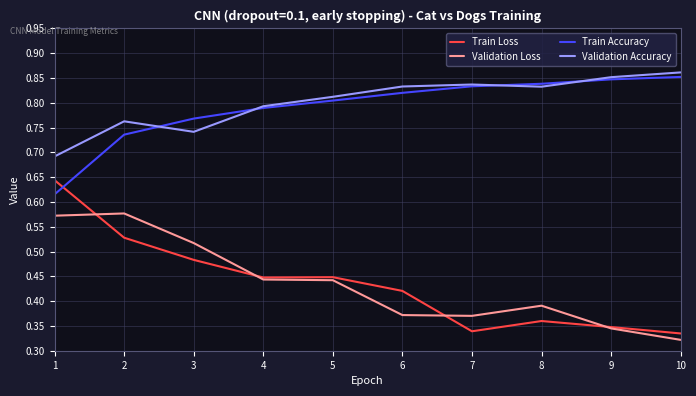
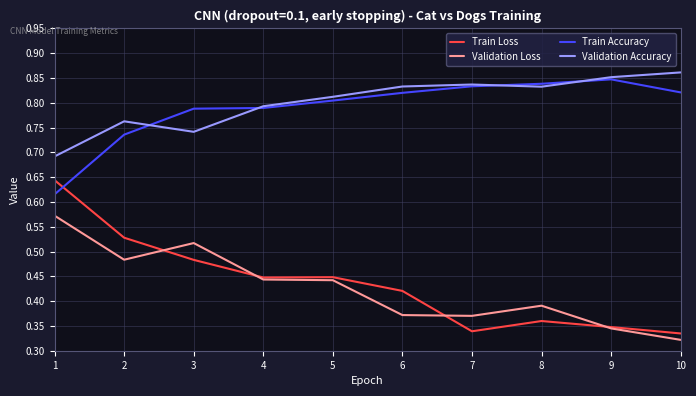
  {
    "Train Loss": {
      "1": 0.64,
      "2": 0.53,
      "3": 0.48,
      "5": 0.45,
      "6": 0.42,
      "7": 0.34,
      "8": 0.36,
      "10": 0.33
    },
    "Validation Loss": {
      "1": 0.57,
-     "2": 0.58,
+     "2": 0.48,
      "3": 0.52,
      "5": 0.44,
      "6": 0.37,
      "7": 0.37,
      "8": 0.39,
      "10": 0.32
    },
    "Train Accuracy": {
      "1": 0.62,
      "2": 0.74,
-     "3": 0.77,
+     "3": 0.79,
      "5": 0.80,
      "6": 0.82,
      "8": 0.84,
-     "10": 0.85
+     "10": 0.82
    },
    "Validation Accuracy": {
      "1": 0.69,
      "2": 0.76,
      "3": 0.74,
      "5": 0.81,
      "6": 0.83,
      "8": 0.83,
      "10": 0.86
    }
  }
